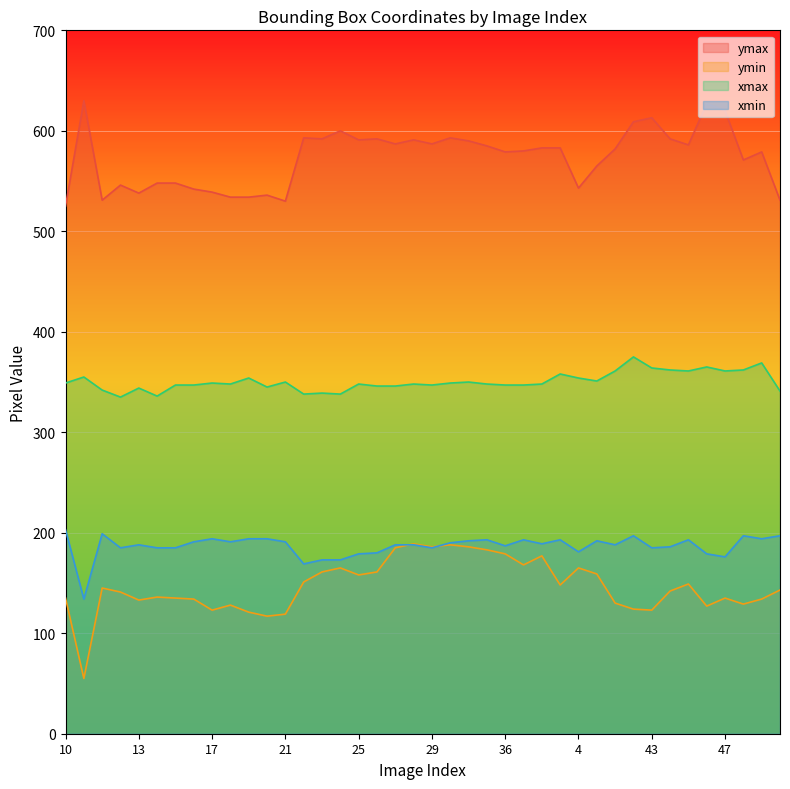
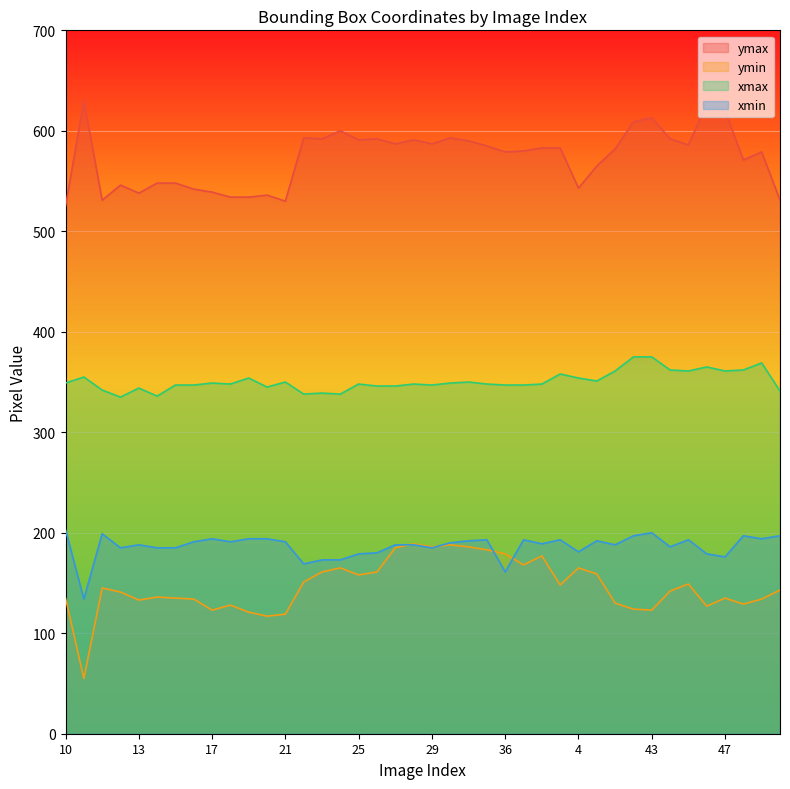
  {
    "xmax": {
      "36": 347,
      "4": 354,
-     "43": 364,
+     "43": 375,
      "47": 361
    },
    "xmin": {
-     "36": 187,
+     "36": 161,
      "4": 181,
-     "43": 185,
+     "43": 200,
      "47": 176
    }
  }
